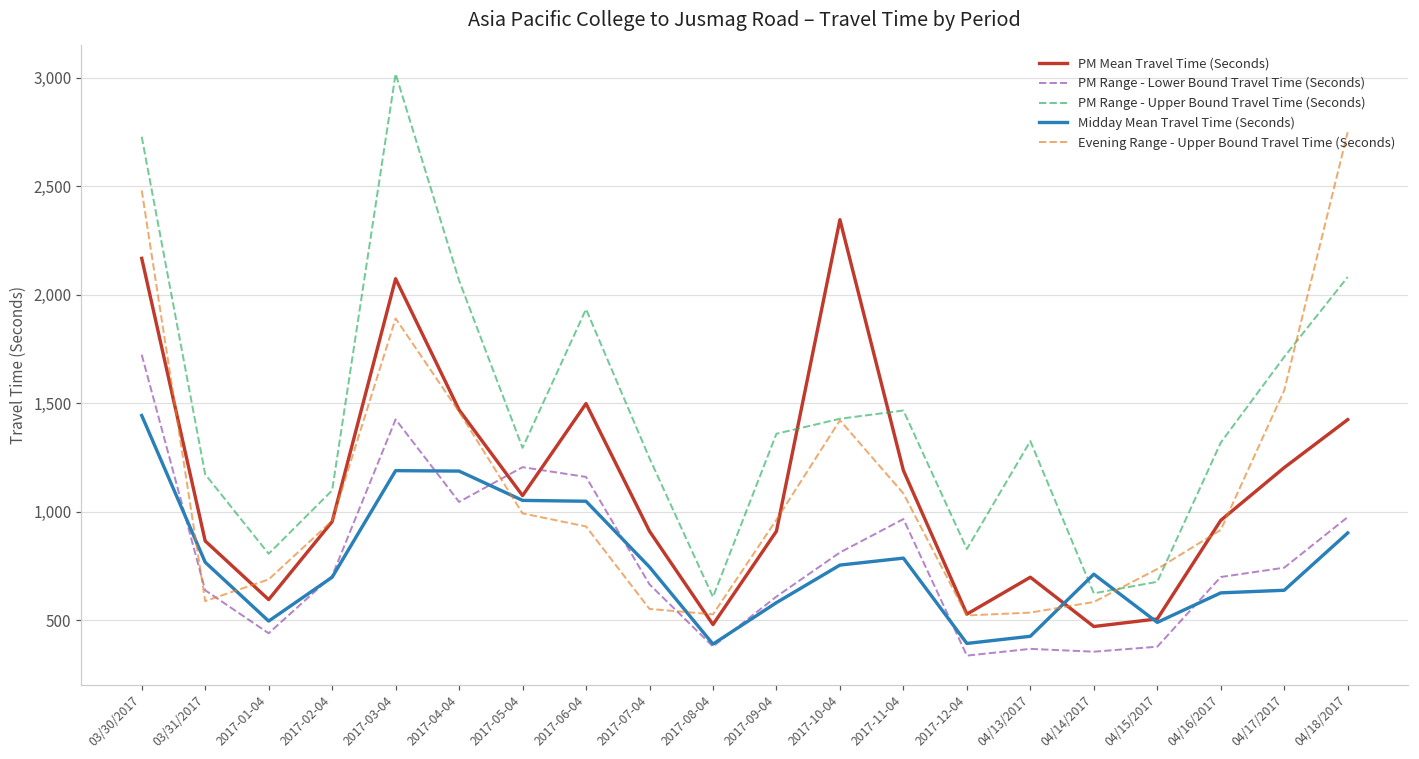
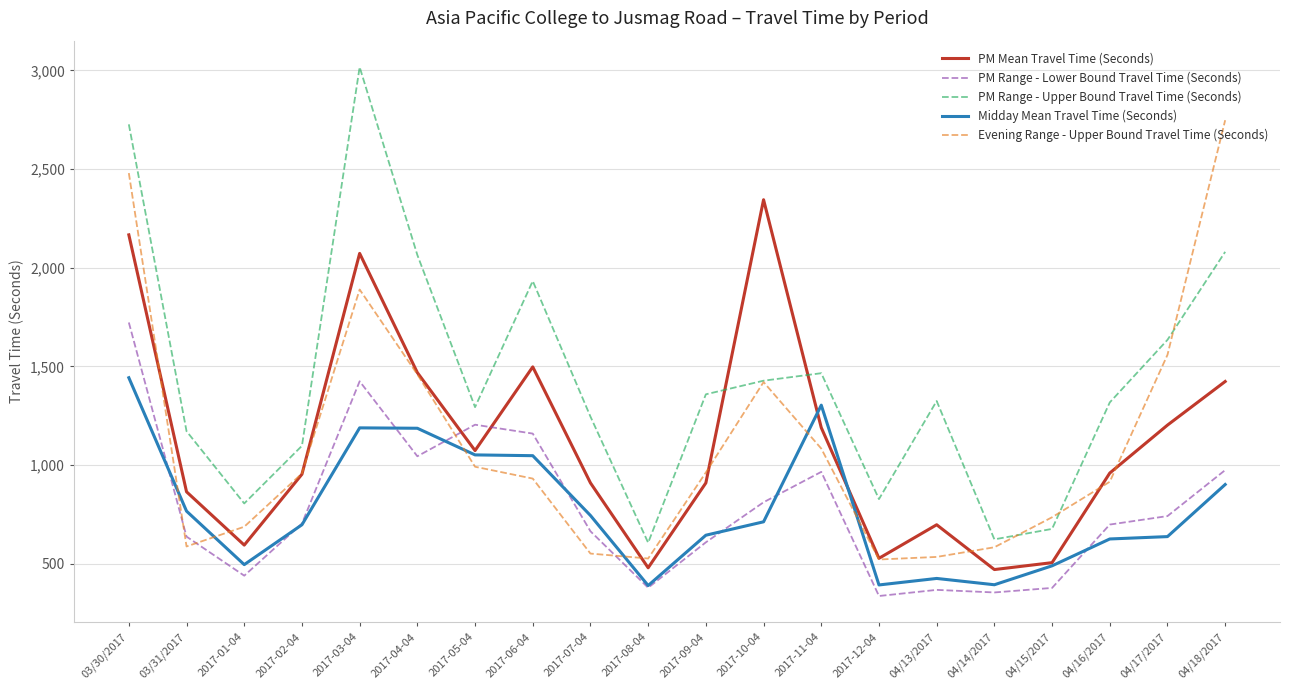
  {
    "PM Mean Travel Time (Seconds)": {
      "03/30/2017": "2,170",
      "03/31/2017": "870",
      "2017-01-04": "600",
      "2017-03-04": "2,070",
      "2017-05-04": "1,070",
      "2017-06-04": "1,500",
      "2017-07-04": "910",
      "2017-08-04": "480",
      "2017-09-04": "910",
      "2017-10-04": "2,350",
      "2017-11-04": "1,190",
      "04/13/2017": "700",
      "04/14/2017": "470",
      "04/15/2017": "510",
      "04/16/2017": "960",
      "04/17/2017": "1,200",
      "04/18/2017": "1,420"
    },
    "PM Range - Lower Bound Travel Time (Seconds)": {
      "03/30/2017": "1,720",
      "03/31/2017": "640",
      "2017-01-04": "440",
      "2017-03-04": "1,430",
      "2017-04-04": "1,050",
      "2017-05-04": "1,210",
      "2017-06-04": "1,160",
      "2017-07-04": "670",
      "2017-09-04": "610",
      "2017-10-04": "810",
      "2017-11-04": "970",
      "2017-12-04": "340",
      "04/13/2017": "370",
      "04/14/2017": "360",
      "04/15/2017": "380",
      "04/16/2017": "700",
      "04/17/2017": "740",
      "04/18/2017": "980"
    },
    "PM Range - Upper Bound Travel Time (Seconds)": {
      "03/30/2017": "2,730",
      "03/31/2017": "1,170",
      "2017-01-04": "810",
      "2017-02-04": "1,100",
      "2017-03-04": "3,020",
      "2017-04-04": "2,070",
      "2017-05-04": "1,290",
      "2017-06-04": "1,930",
      "2017-07-04": "1,250",
      "2017-08-04": "610",
      "2017-09-04": "1,360",
      "2017-11-04": "1,470",
      "2017-12-04": "830",
      "04/13/2017": "1,330",
      "04/14/2017": "620",
      "04/15/2017": "680",
      "04/16/2017": "1,320",
-     "04/17/2017": "1,710",
+     "04/17/2017": "1,640",
      "04/18/2017": "2,080"
    },
    "Midday Mean Travel Time (Seconds)": {
      "03/30/2017": "1,440",
      "03/31/2017": "770",
      "2017-01-04": "500",
      "2017-03-04": "1,190",
      "2017-04-04": "1,190",
      "2017-05-04": "1,050",
      "2017-06-04": "1,050",
      "2017-07-04": "750",
-     "2017-09-04": "580",
-     "2017-10-04": "750",
-     "2017-11-04": "790",
+     "2017-09-04": "650",
+     "2017-10-04": "710",
+     "2017-11-04": "1,300",
      "2017-12-04": "390",
      "04/13/2017": "430",
-     "04/14/2017": "710",
+     "04/14/2017": "390",
      "04/15/2017": "490",
      "04/16/2017": "630",
      "04/17/2017": "640",
      "04/18/2017": "900"
    },
    "Evening Range - Upper Bound Travel Time (Seconds)": {
      "03/30/2017": "2,480",
      "03/31/2017": "590",
      "2017-01-04": "690",
      "2017-03-04": "1,890",
      "2017-05-04": "990",
      "2017-06-04": "930",
      "2017-07-04": "550",
      "2017-08-04": "530",
      "2017-09-04": "960",
      "2017-11-04": "1,080",
      "04/13/2017": "540",
      "04/14/2017": "580",
      "04/15/2017": "740",
      "04/16/2017": "920",
      "04/17/2017": "1,560",
      "04/18/2017": "2,750"
    }
  }
